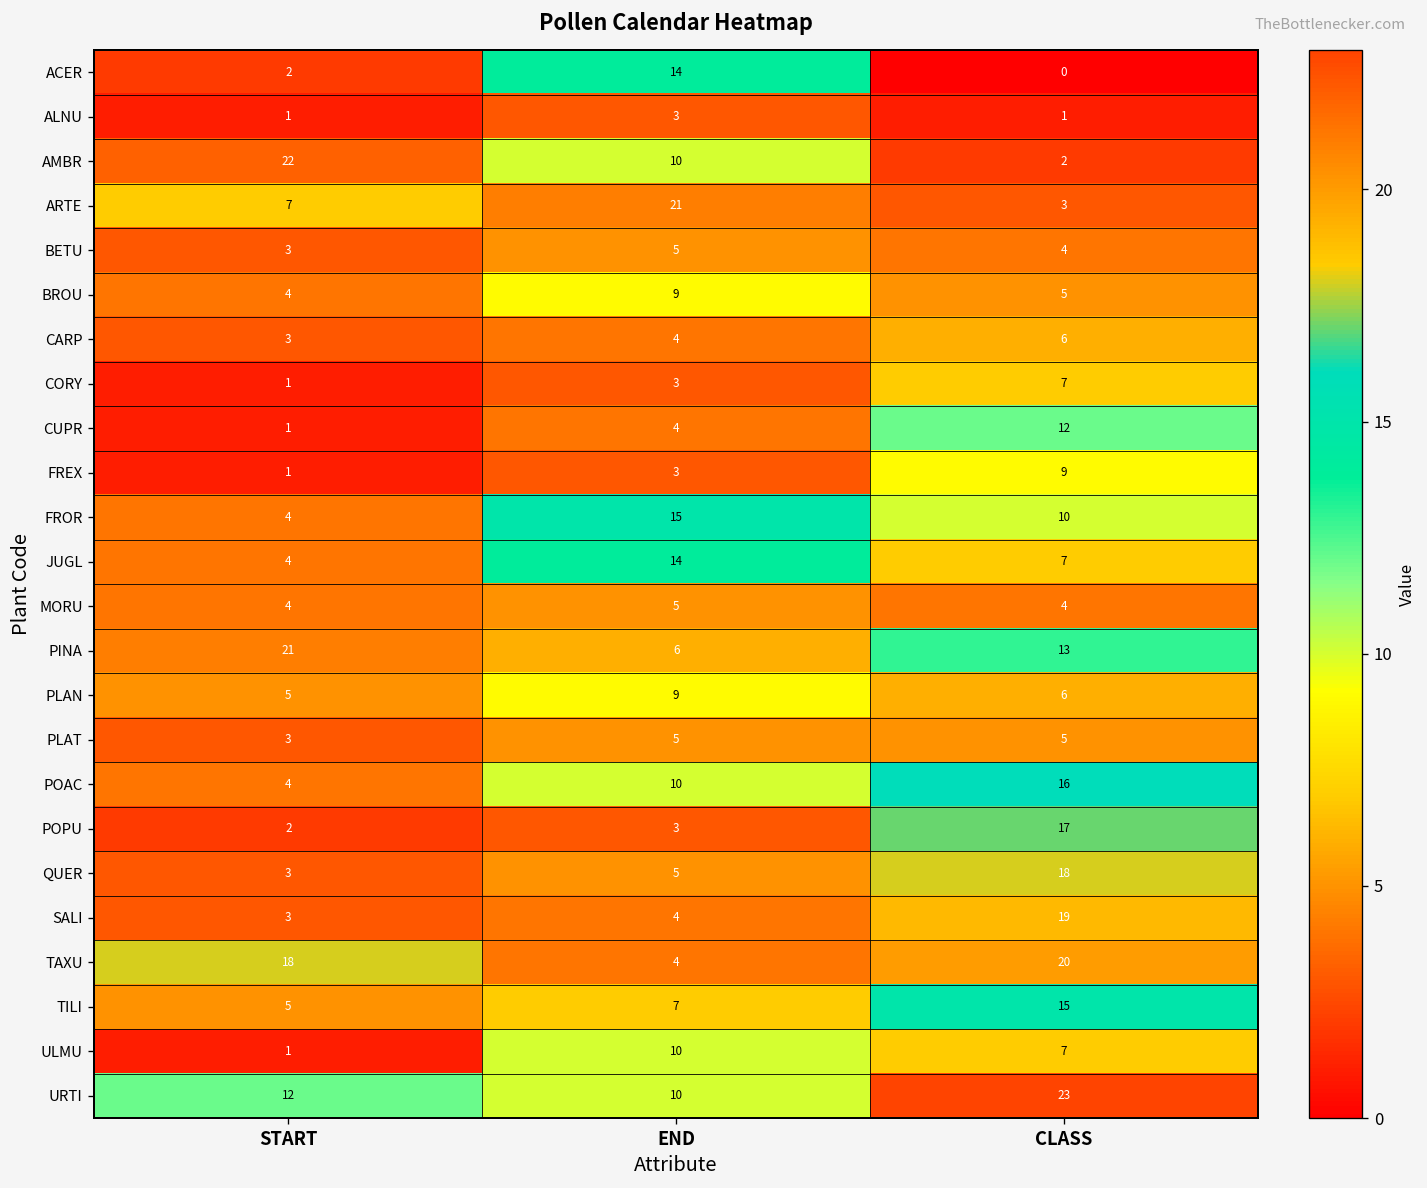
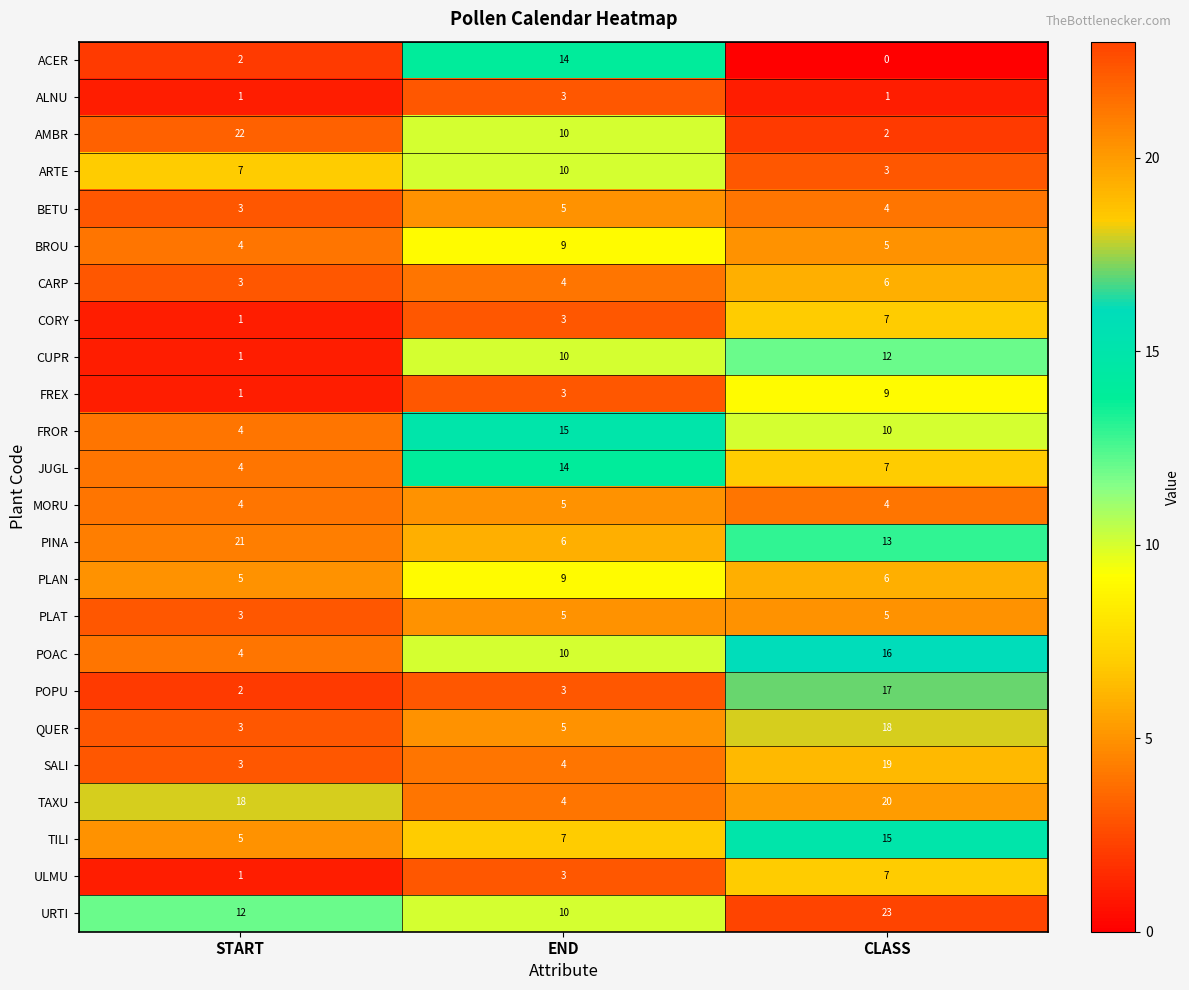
  {
    "ACER": {
      "START": 2,
      "END": 14,
      "CLASS": 0
    },
    "ALNU": {
      "START": 1,
      "END": 3,
      "CLASS": 1
    },
    "AMBR": {
      "START": 22,
      "END": 10,
      "CLASS": 2
    },
    "ARTE": {
      "START": 7,
-     "END": 21,
+     "END": 10,
      "CLASS": 3
    },
    "BETU": {
      "START": 3,
      "END": 5,
      "CLASS": 4
    },
    "BROU": {
      "START": 4,
      "END": 9,
      "CLASS": 5
    },
    "CARP": {
      "START": 3,
      "END": 4,
      "CLASS": 6
    },
    "CORY": {
      "START": 1,
      "END": 3,
      "CLASS": 7
    },
    "CUPR": {
      "START": 1,
-     "END": 4,
+     "END": 10,
      "CLASS": 12
    },
    "FREX": {
      "START": 1,
      "END": 3,
      "CLASS": 9
    },
    "FROR": {
      "START": 4,
      "END": 15,
      "CLASS": 10
    },
    "JUGL": {
      "START": 4,
      "END": 14,
      "CLASS": 7
    },
    "MORU": {
      "START": 4,
      "END": 5,
      "CLASS": 4
    },
    "PINA": {
      "START": 21,
      "END": 6,
      "CLASS": 13
    },
    "PLAN": {
      "START": 5,
      "END": 9,
      "CLASS": 6
    },
    "PLAT": {
      "START": 3,
      "END": 5,
      "CLASS": 5
    },
    "POAC": {
      "START": 4,
      "END": 10,
      "CLASS": 16
    },
    "POPU": {
      "START": 2,
      "END": 3,
      "CLASS": 17
    },
    "QUER": {
      "START": 3,
      "END": 5,
      "CLASS": 18
    },
    "SALI": {
      "START": 3,
      "END": 4,
      "CLASS": 19
    },
    "TAXU": {
      "START": 18,
      "END": 4,
      "CLASS": 20
    },
    "TILI": {
      "START": 5,
      "END": 7,
      "CLASS": 15
    },
    "ULMU": {
      "START": 1,
-     "END": 10,
+     "END": 3,
      "CLASS": 7
    },
    "URTI": {
      "START": 12,
      "END": 10,
      "CLASS": 23
    }
  }
